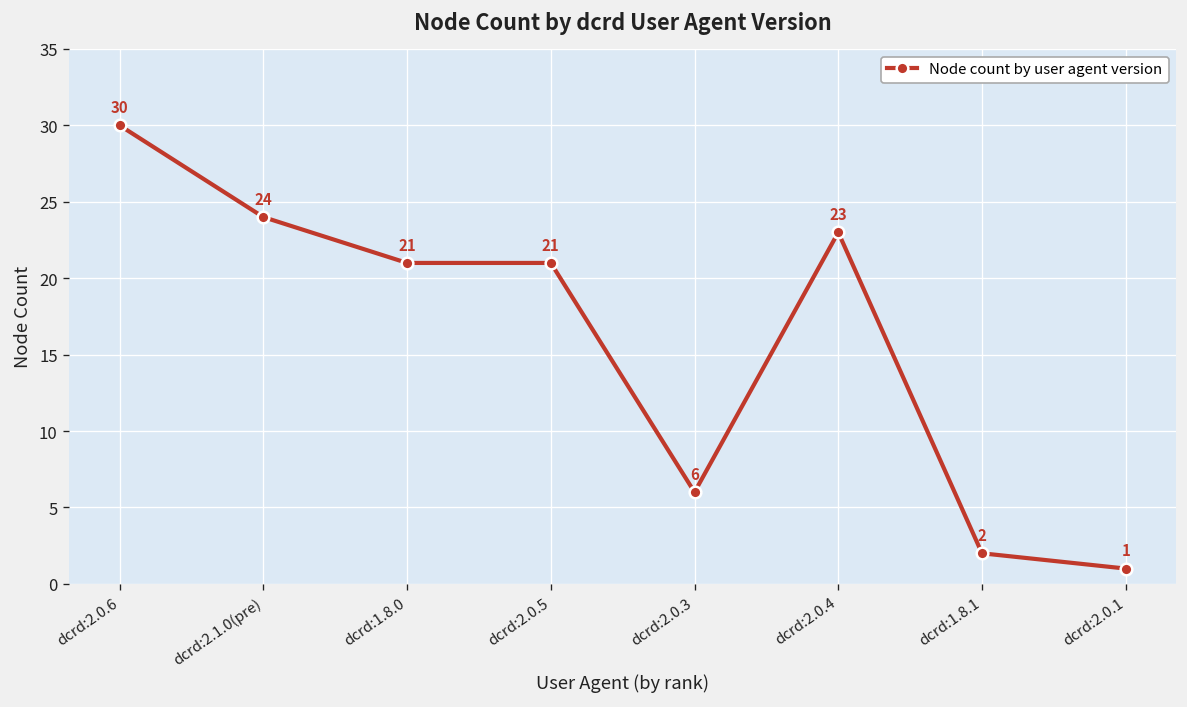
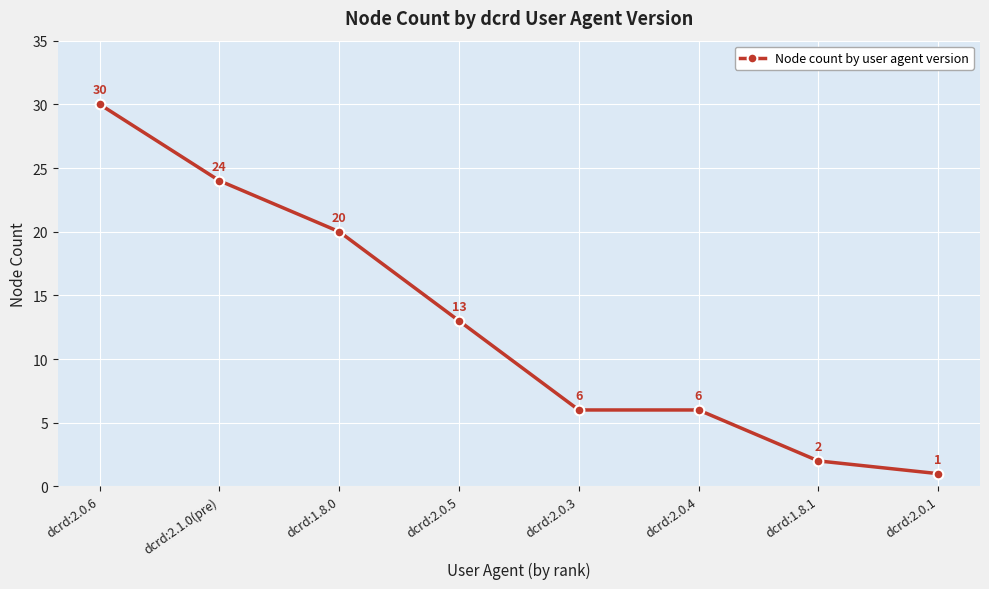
  {
    "dcrd:2.0.6": 30,
    "dcrd:2.1.0(pre)": 24,
-   "dcrd:1.8.0": 21,
-   "dcrd:2.0.5": 21,
+   "dcrd:1.8.0": 20,
+   "dcrd:2.0.5": 13,
    "dcrd:2.0.3": 6,
-   "dcrd:2.0.4": 23,
+   "dcrd:2.0.4": 6,
    "dcrd:1.8.1": 2,
    "dcrd:2.0.1": 1
  }
